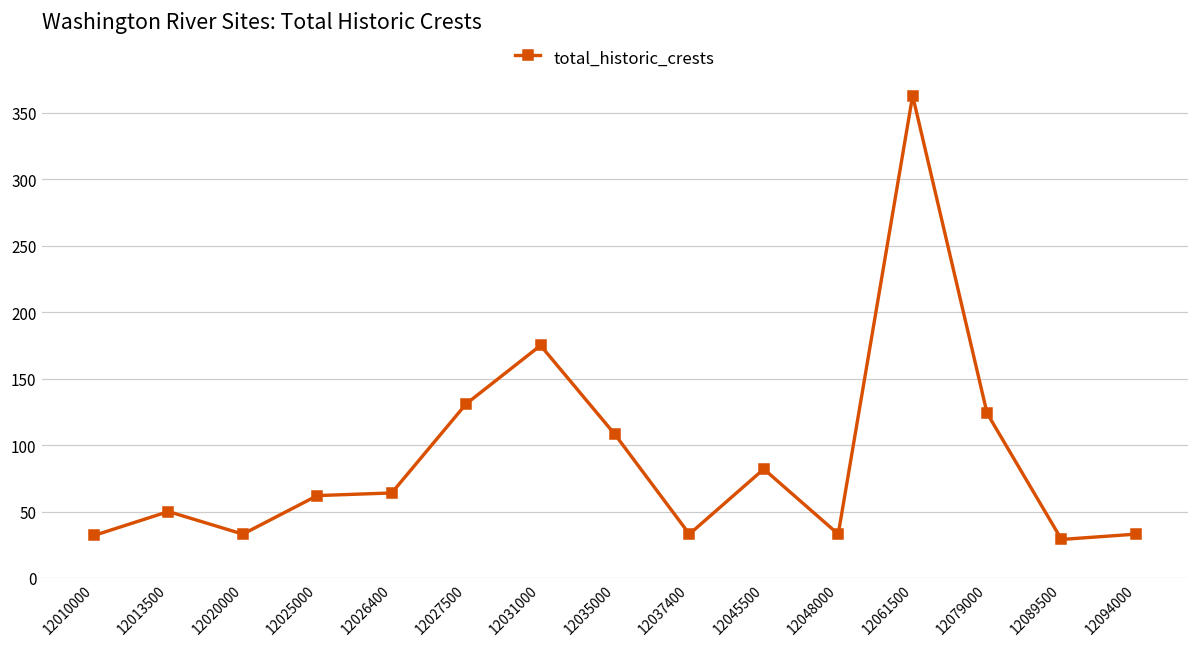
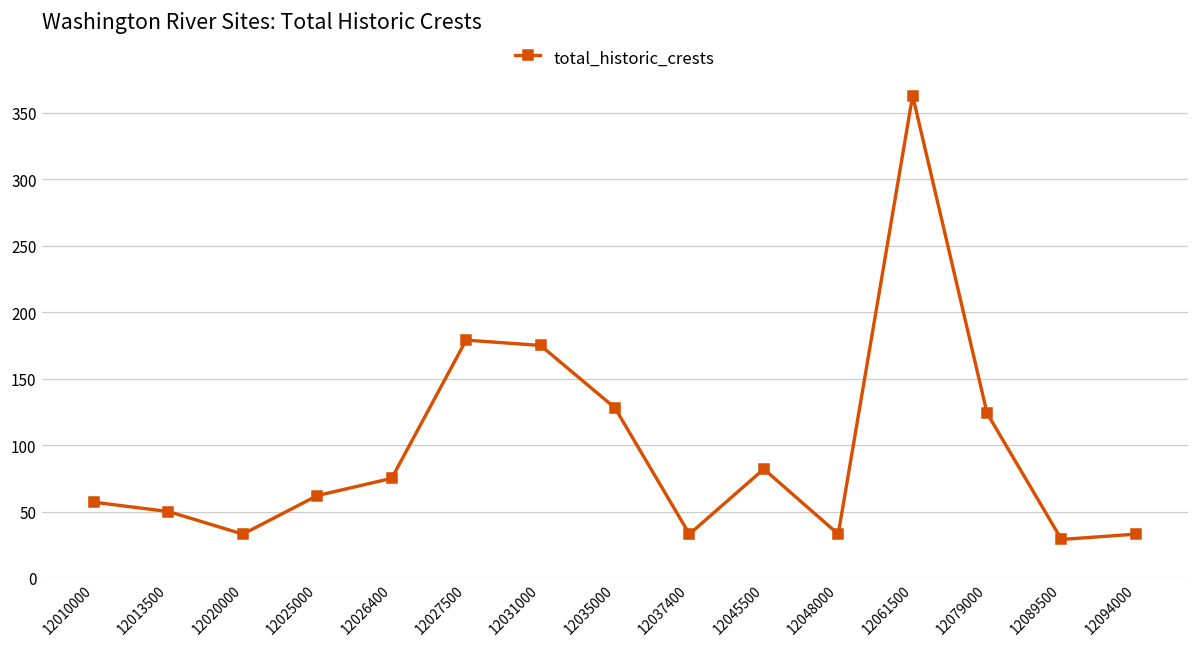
  {
-   "12010000": 32,
+   "12010000": 57,
    "12013500": 50,
    "12020000": 33,
    "12025000": 62,
-   "12026400": 64,
-   "12027500": 131,
+   "12026400": 75,
+   "12027500": 179,
    "12031000": 175,
-   "12035000": 108,
+   "12035000": 128,
    "12037400": 33,
    "12045500": 82,
    "12048000": 33,
    "12061500": 363,
    "12079000": 124,
    "12089500": 29,
    "12094000": 33
  }
